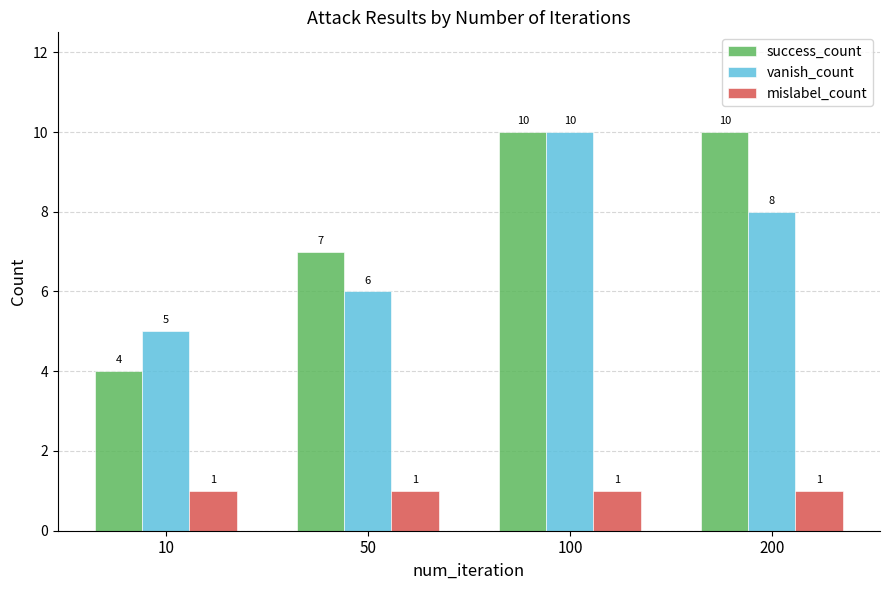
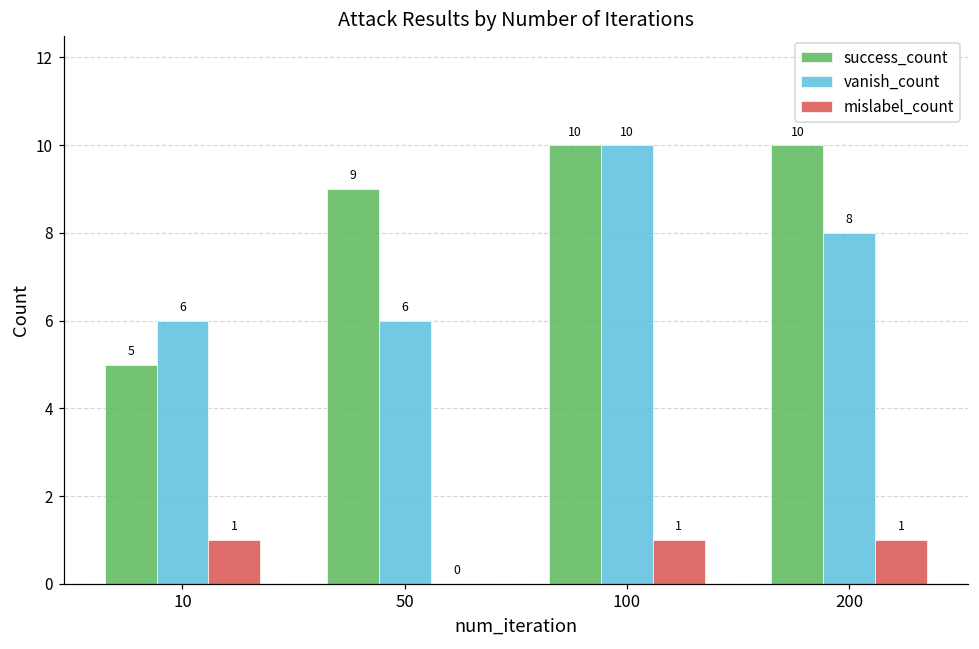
  {
    "success_count": {
-     "10": 4,
-     "50": 7,
+     "10": 5,
+     "50": 9,
      "100": 10,
      "200": 10
    },
    "vanish_count": {
-     "10": 5,
+     "10": 6,
      "50": 6,
      "100": 10,
      "200": 8
    },
    "mislabel_count": {
      "10": 1,
-     "50": 1,
+     "50": 0,
      "100": 1,
      "200": 1
    }
  }
